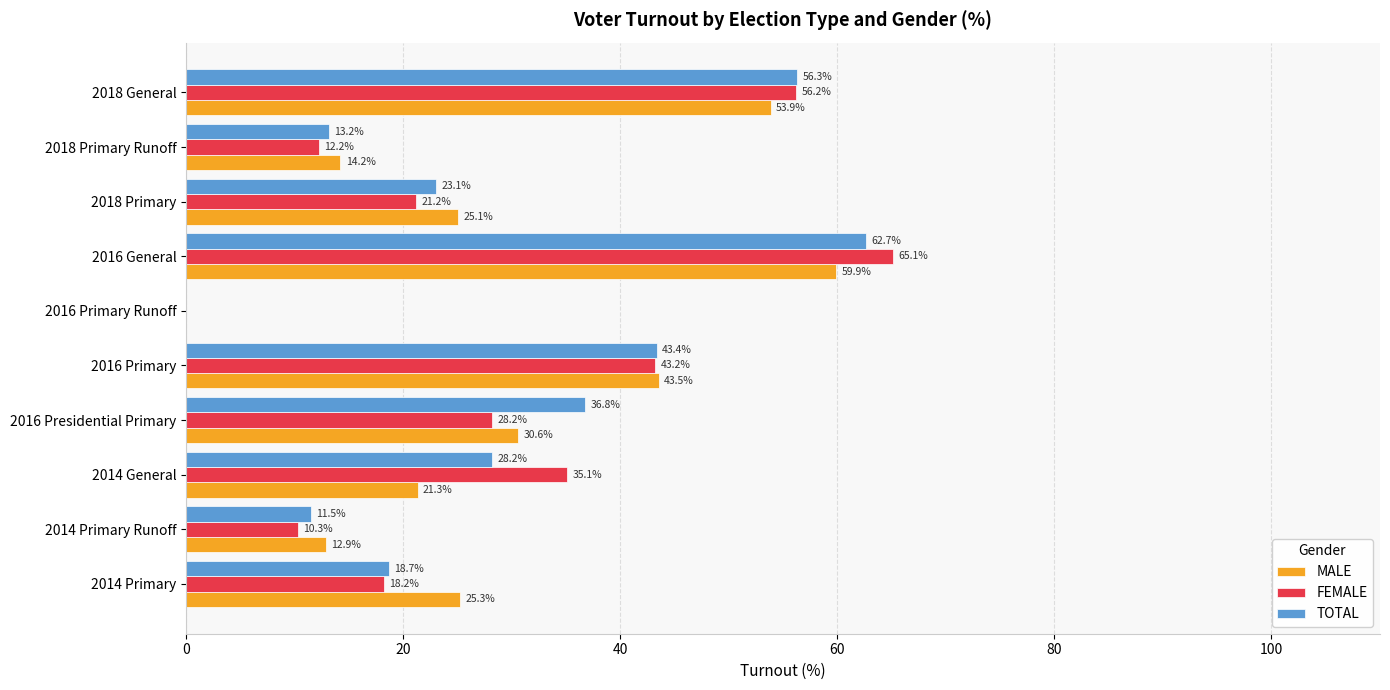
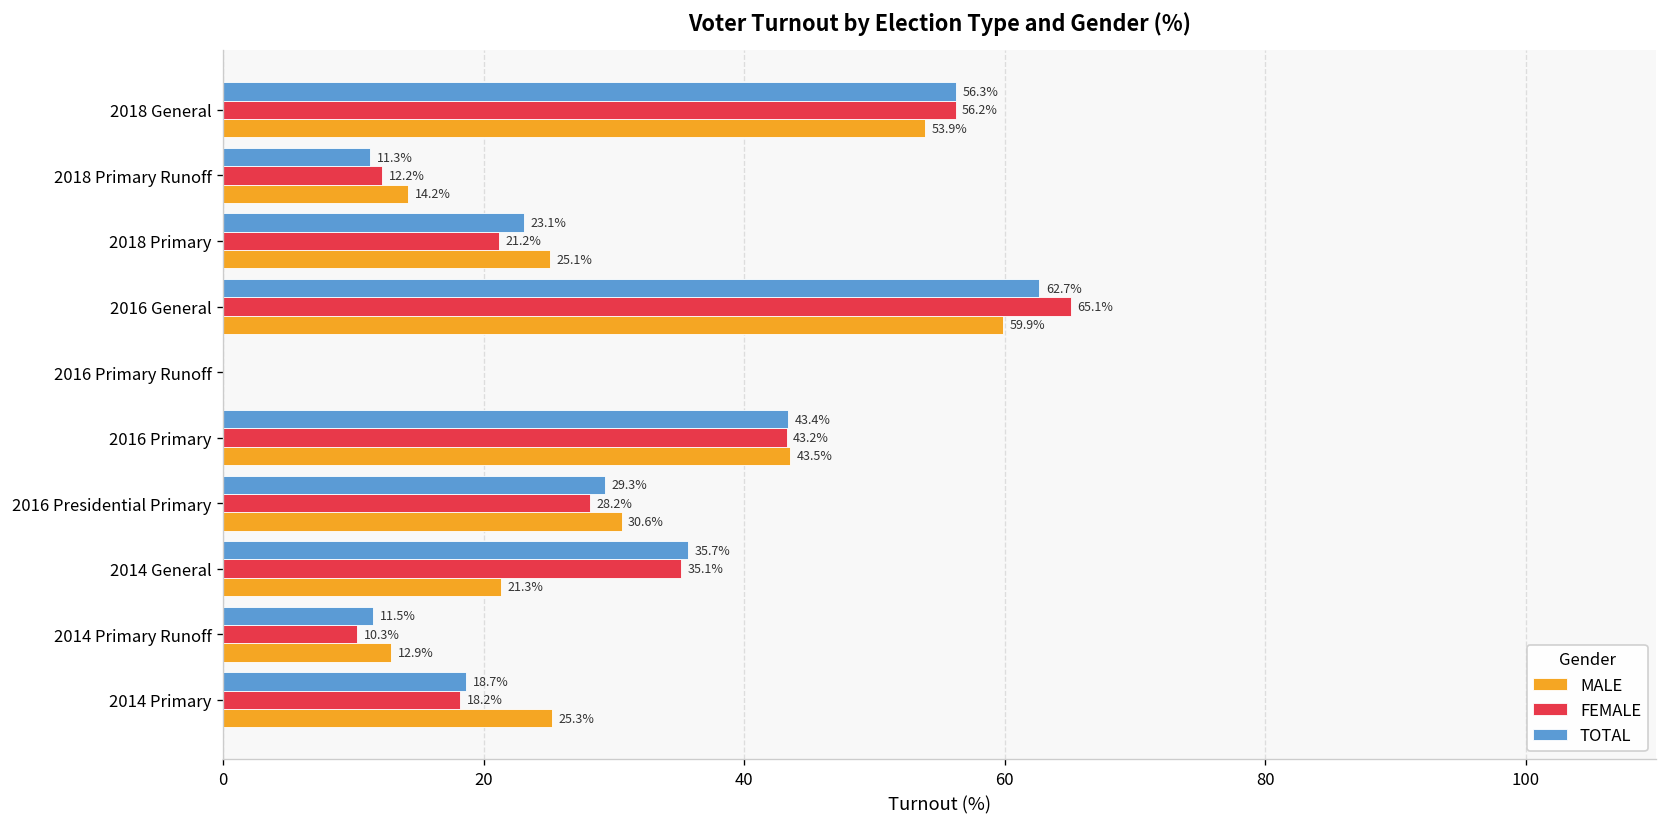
  {
    "MALE": {
      "2018 General": "53.9%",
      "2018 Primary Runoff": "14.2%",
      "2018 Primary": "25.1%",
      "2016 General": "59.9%",
      "2016 Primary": "43.5%",
      "2016 Presidential Primary": "30.6%",
      "2014 General": "21.3%",
      "2014 Primary Runoff": "12.9%",
      "2014 Primary": "25.3%"
    },
    "FEMALE": {
      "2018 General": "56.2%",
      "2018 Primary Runoff": "12.2%",
      "2018 Primary": "21.2%",
      "2016 General": "65.1%",
      "2016 Primary": "43.2%",
      "2016 Presidential Primary": "28.2%",
      "2014 General": "35.1%",
      "2014 Primary Runoff": "10.3%",
      "2014 Primary": "18.2%"
    },
    "TOTAL": {
      "2018 General": "56.3%",
-     "2018 Primary Runoff": "13.2%",
+     "2018 Primary Runoff": "11.3%",
      "2018 Primary": "23.1%",
      "2016 General": "62.7%",
      "2016 Primary": "43.4%",
-     "2016 Presidential Primary": "36.8%",
-     "2014 General": "28.2%",
+     "2016 Presidential Primary": "29.3%",
+     "2014 General": "35.7%",
      "2014 Primary Runoff": "11.5%",
      "2014 Primary": "18.7%"
    }
  }
